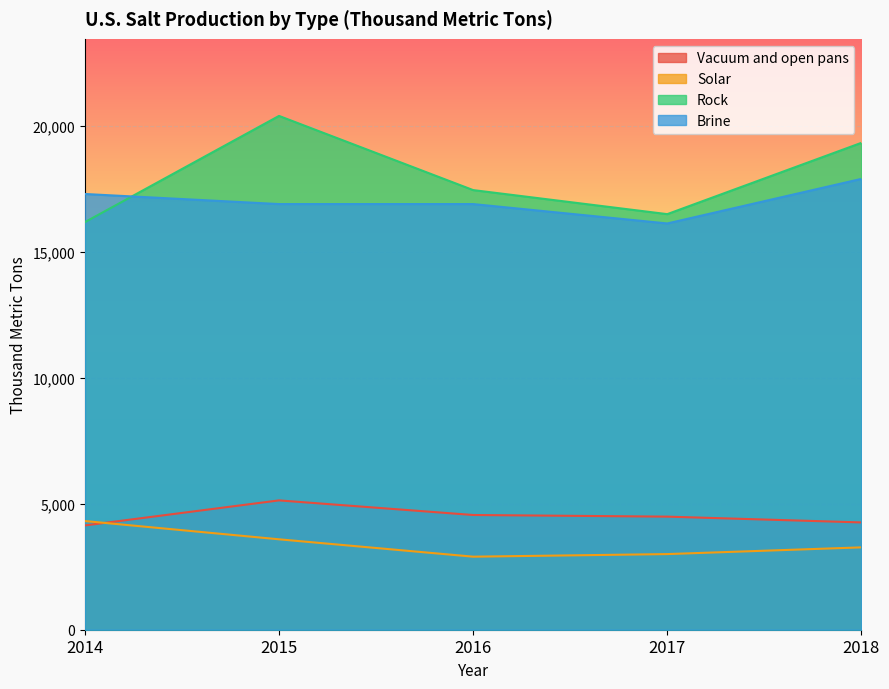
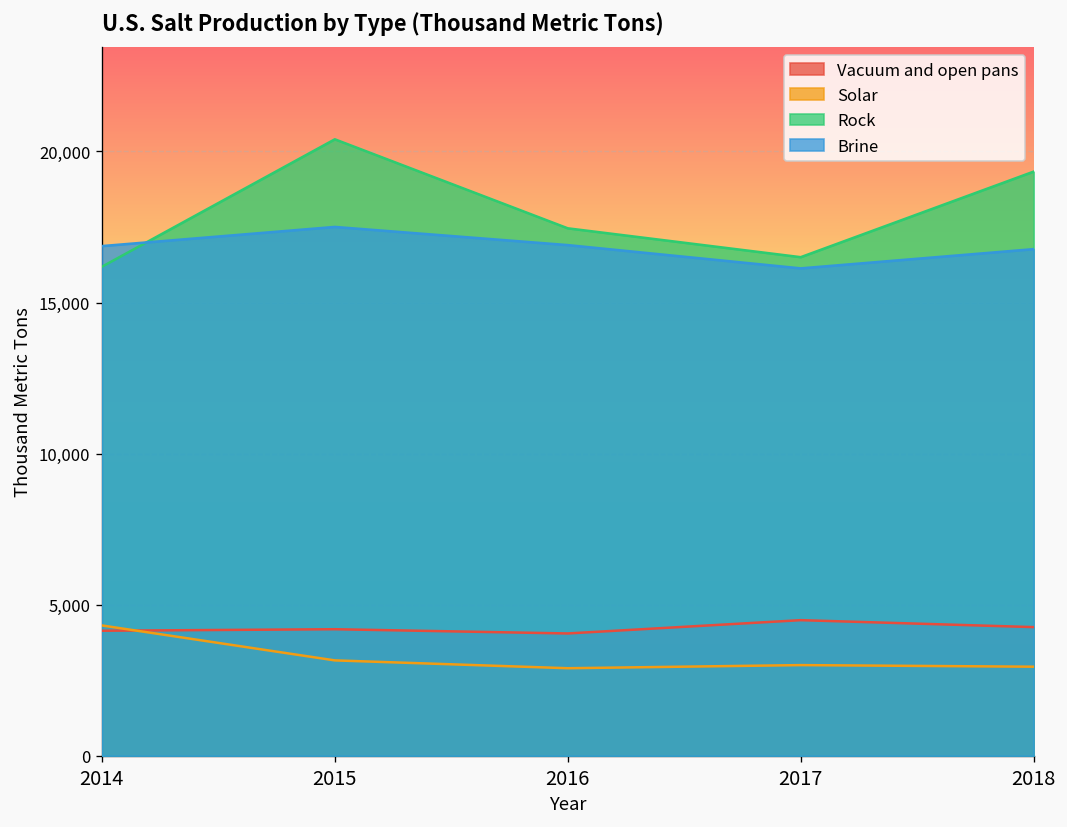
  {
    "Vacuum and open pans": {
      "2014": "4,100",
-     "2015": "5,100",
-     "2016": "4,600",
+     "2015": "4,200",
+     "2016": "4,100",
      "2017": "4,500",
      "2018": "4,300"
    },
    "Solar": {
      "2014": "4,300",
-     "2015": "3,600",
+     "2015": "3,200",
      "2016": "2,900",
      "2017": "3,000",
-     "2018": "3,300"
+     "2018": "3,000"
    },
    "Rock": {
      "2014": "16,200",
      "2015": "20,400",
      "2016": "17,500",
      "2017": "16,500",
      "2018": "19,300"
    },
    "Brine": {
-     "2014": "17,300",
-     "2015": "16,900",
+     "2014": "16,900",
+     "2015": "17,500",
      "2016": "16,900",
      "2017": "16,100",
-     "2018": "17,900"
+     "2018": "16,800"
    }
  }
